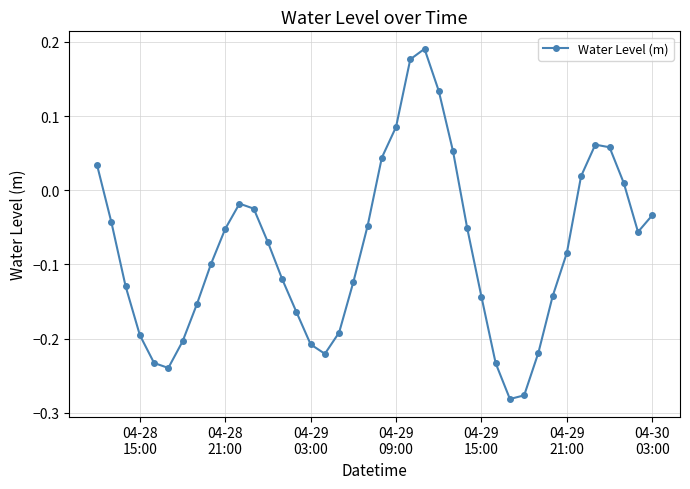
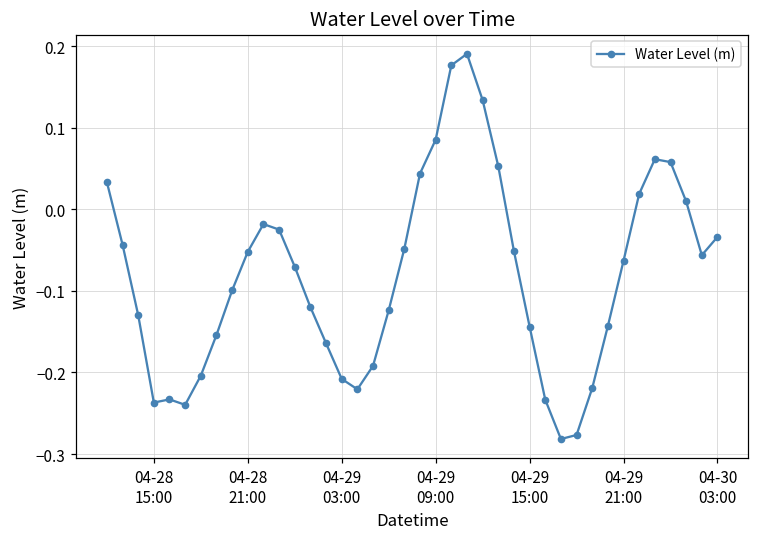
  {
-   "04-28 15:00": -0.20,
+   "04-28 15:00": -0.24,
    "04-28 21:00": -0.05,
    "04-29 03:00": -0.21,
    "04-29 09:00": 0.09,
    "04-29 15:00": -0.14,
-   "04-29 21:00": -0.08,
+   "04-29 21:00": -0.06,
    "04-30 03:00": -0.03
  }
